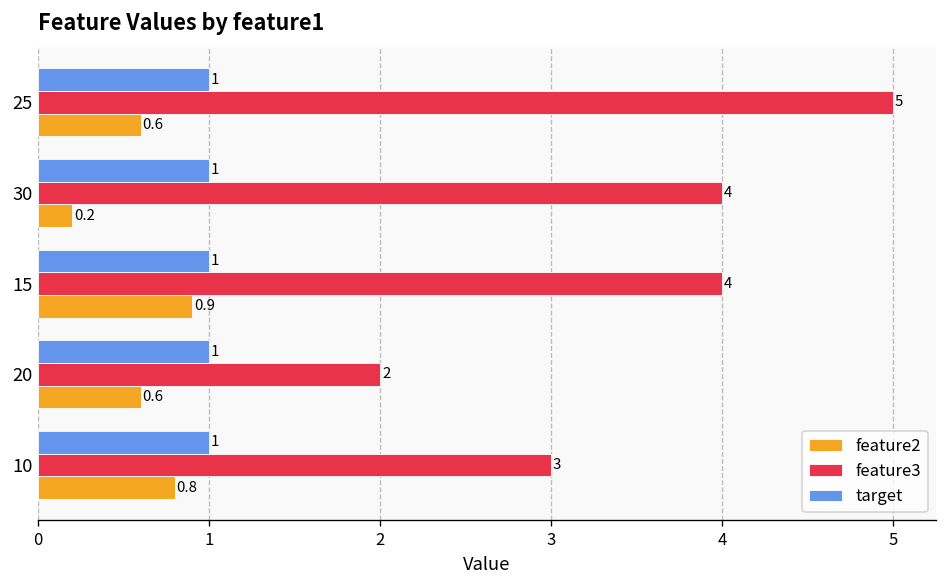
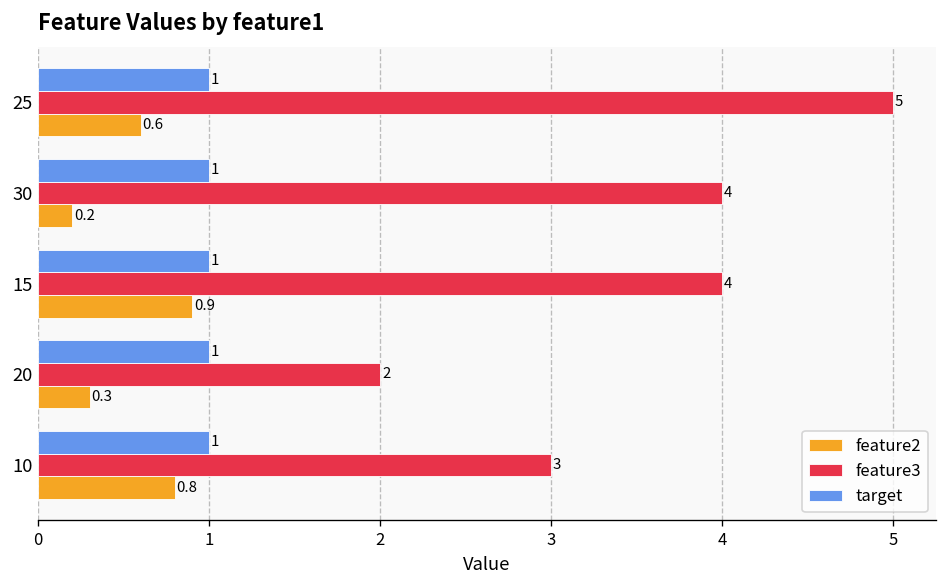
  {
    "feature2": {
      "25": 0.6,
      "30": 0.2,
      "15": 0.9,
-     "20": 0.6,
+     "20": 0.3,
      "10": 0.8
    },
    "feature3": {
      "25": 5,
      "30": 4,
      "15": 4,
      "20": 2,
      "10": 3
    },
    "target": {
      "25": 1,
      "30": 1,
      "15": 1,
      "20": 1,
      "10": 1
    }
  }
